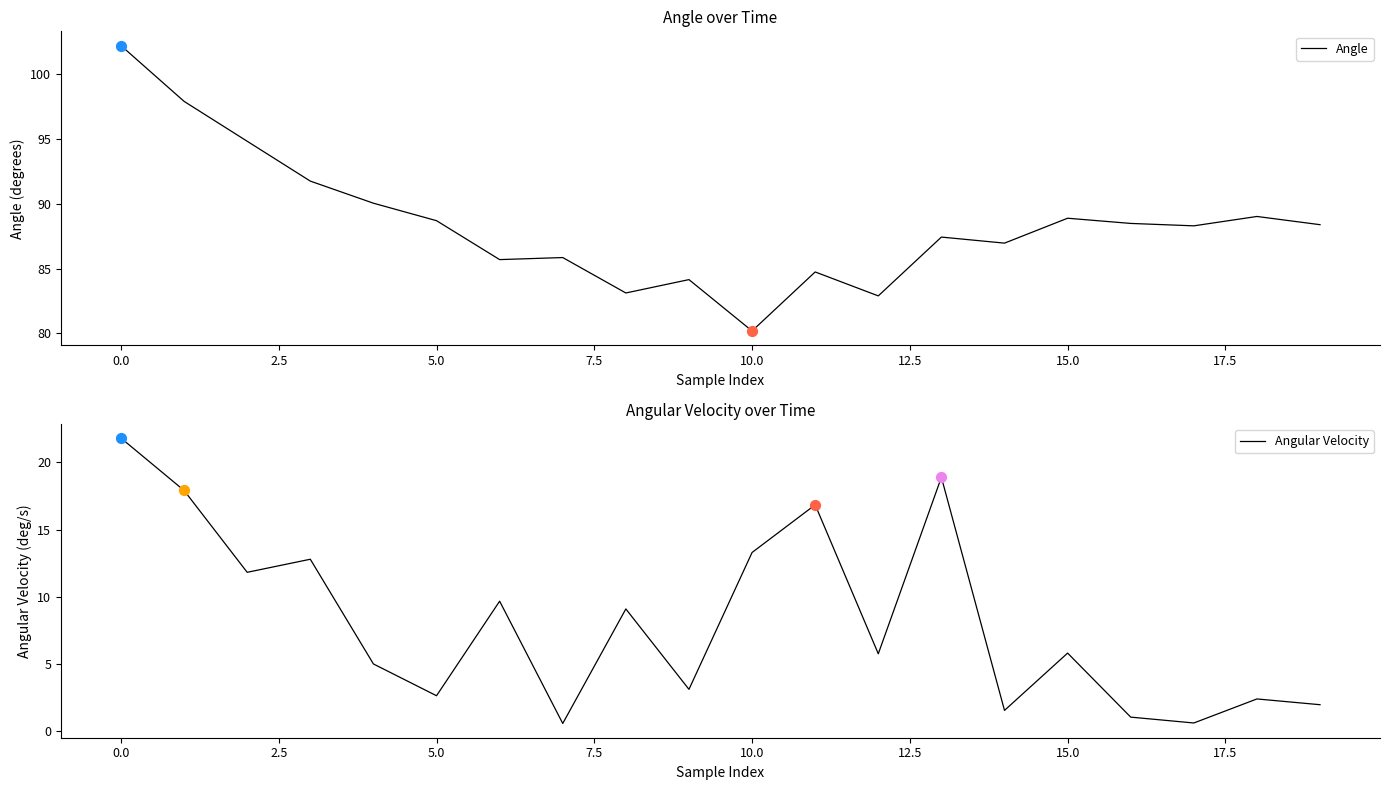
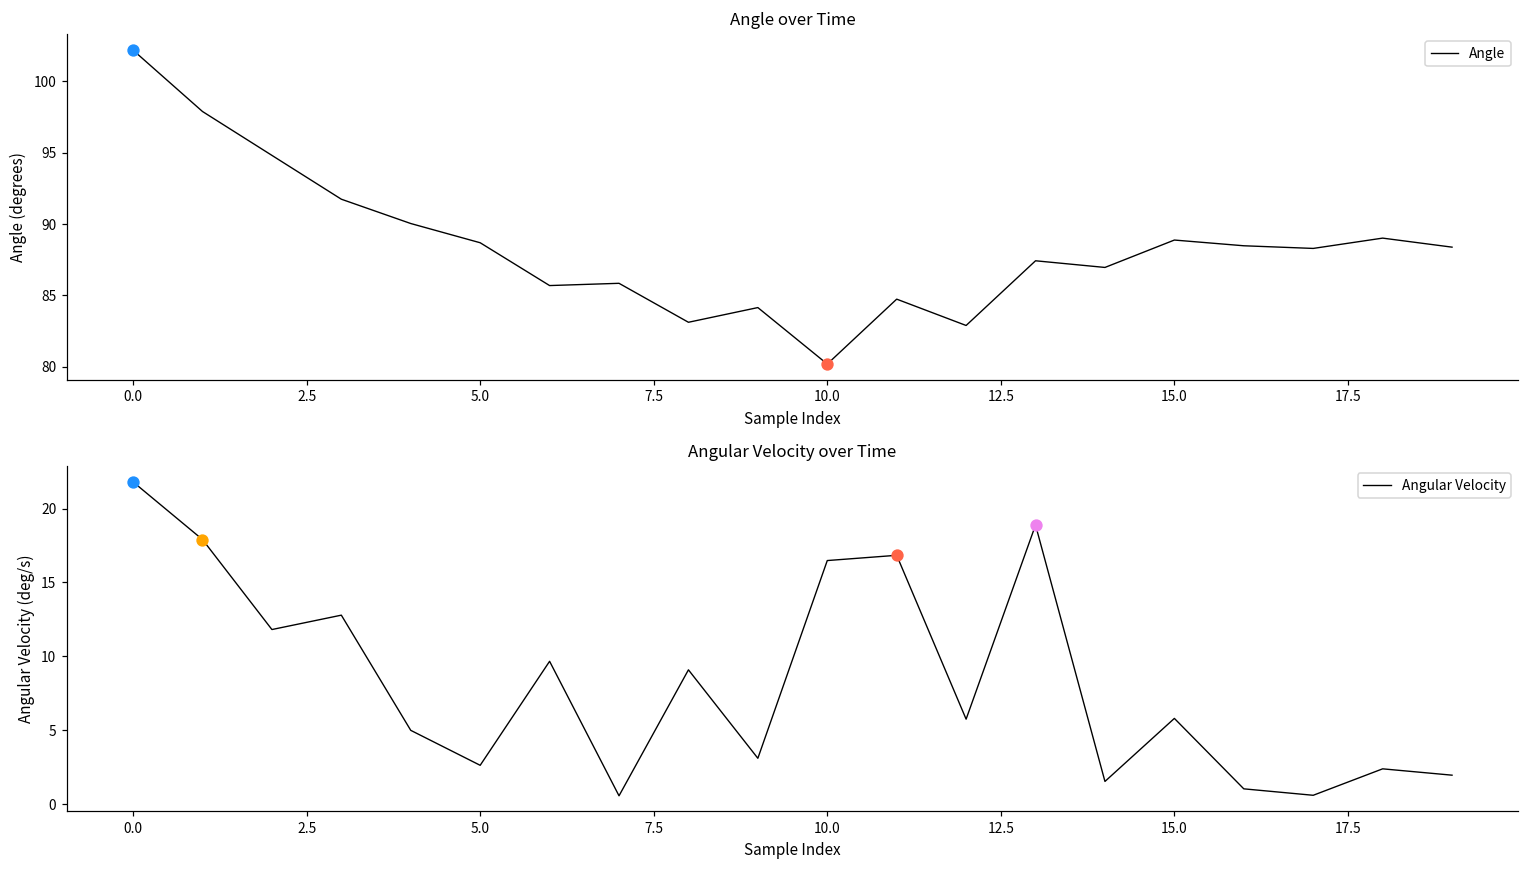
  {
    "Angle over Time": {
      "Angle": {
        "5.0": 88.7,
        "15.0": 88.9
      }
    },
    "Angular Velocity over Time": {
      "Angular Velocity": {
        "5.0": 2.6,
-       "10.0": 13.3,
+       "10.0": 16.5,
        "15.0": 5.8
      }
    }
  }
